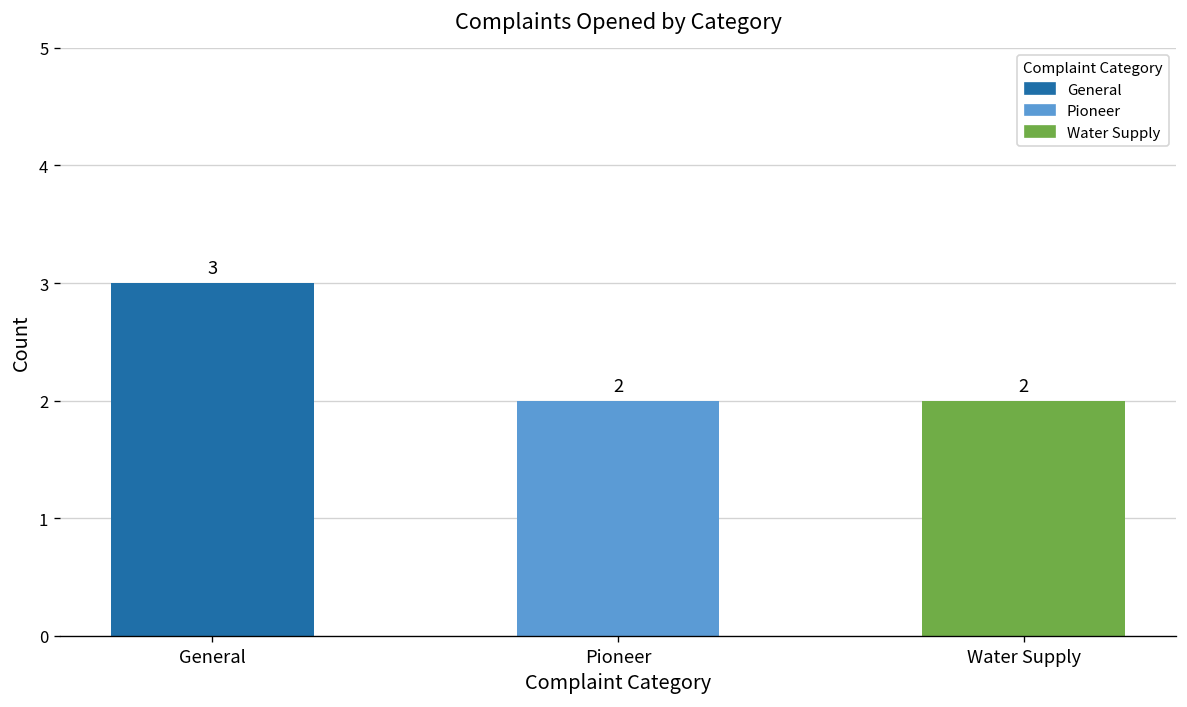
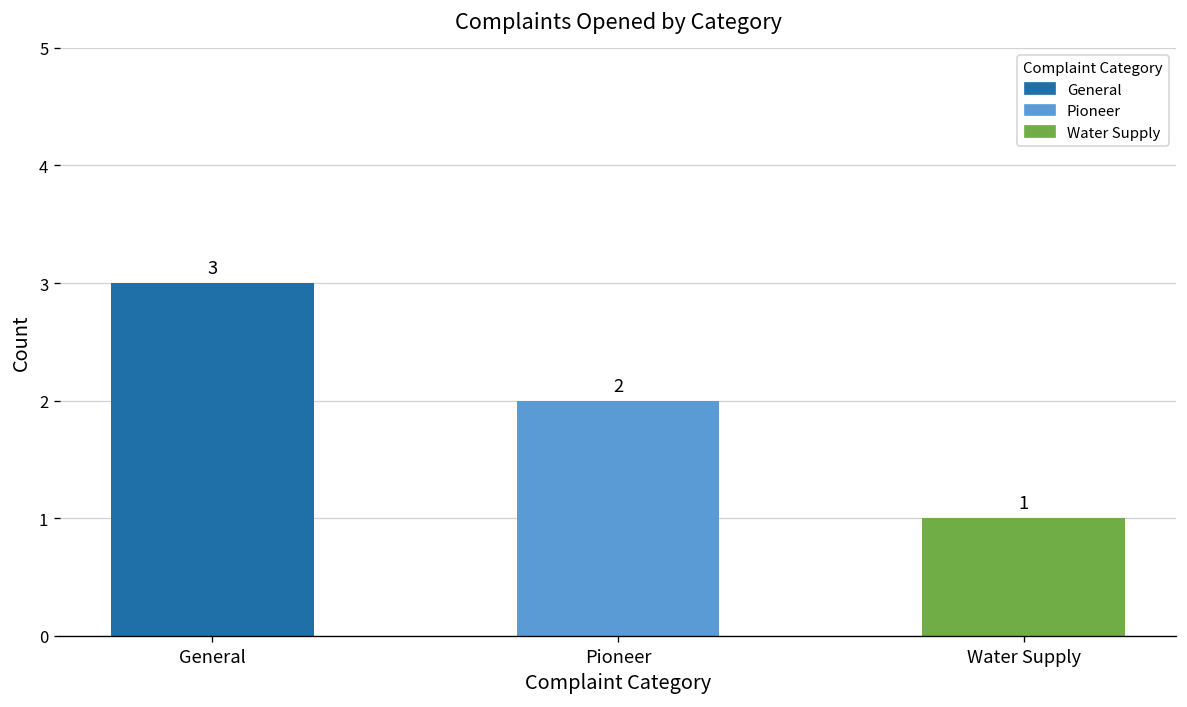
  {
    "General": 3,
    "Pioneer": 2,
-   "Water Supply": 2
+   "Water Supply": 1
  }
